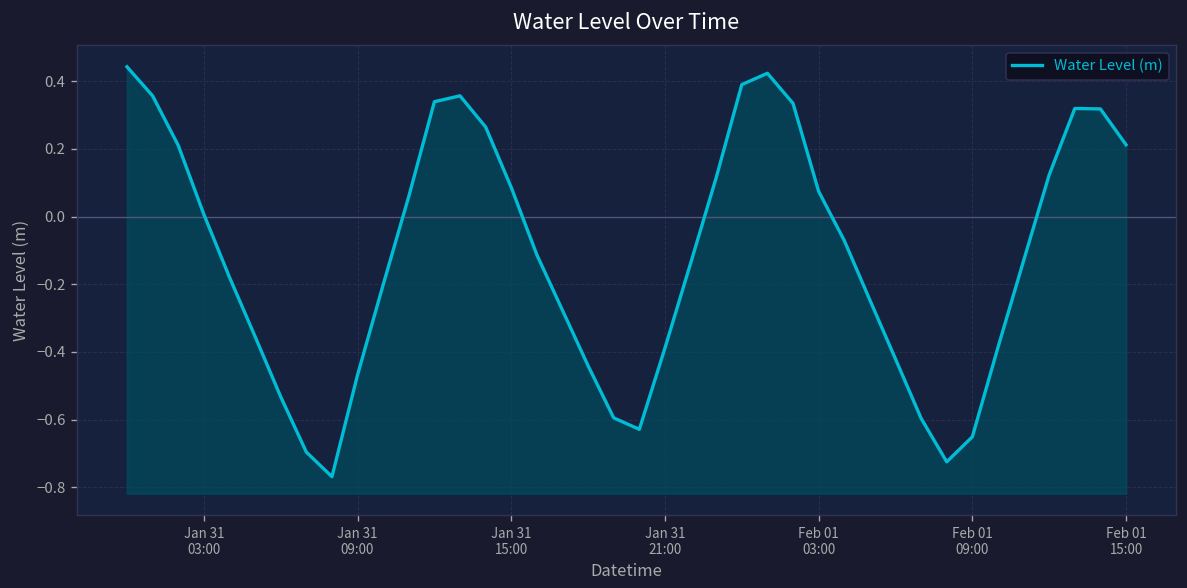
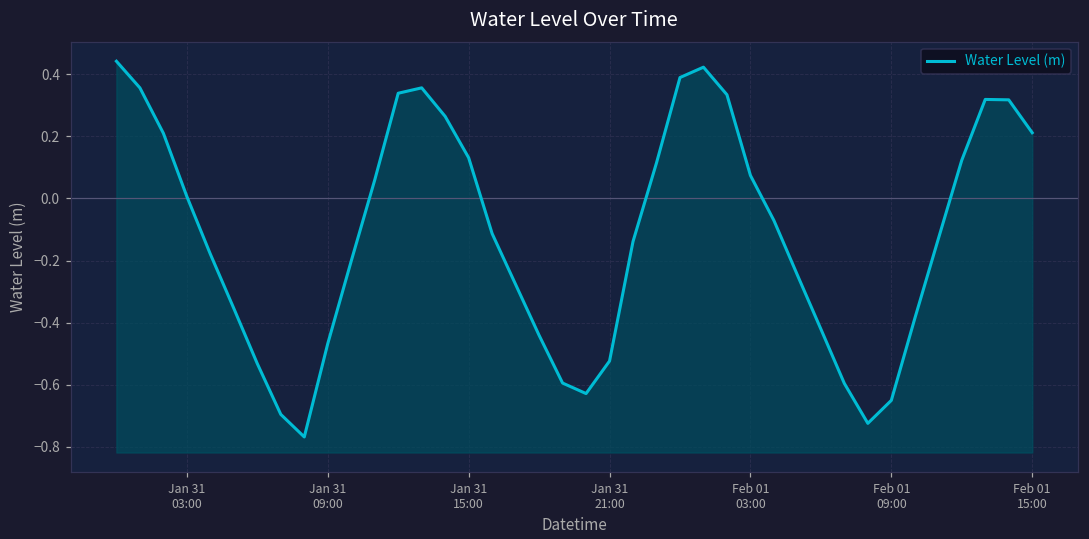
  {
    "Jan 31 03:00": 0.01,
    "Jan 31 09:00": -0.47,
-   "Jan 31 15:00": 0.09,
-   "Jan 31 21:00": -0.39,
+   "Jan 31 15:00": 0.13,
+   "Jan 31 21:00": -0.52,
    "Feb 01 03:00": 0.07,
    "Feb 01 09:00": -0.65,
    "Feb 01 15:00": 0.21
  }
